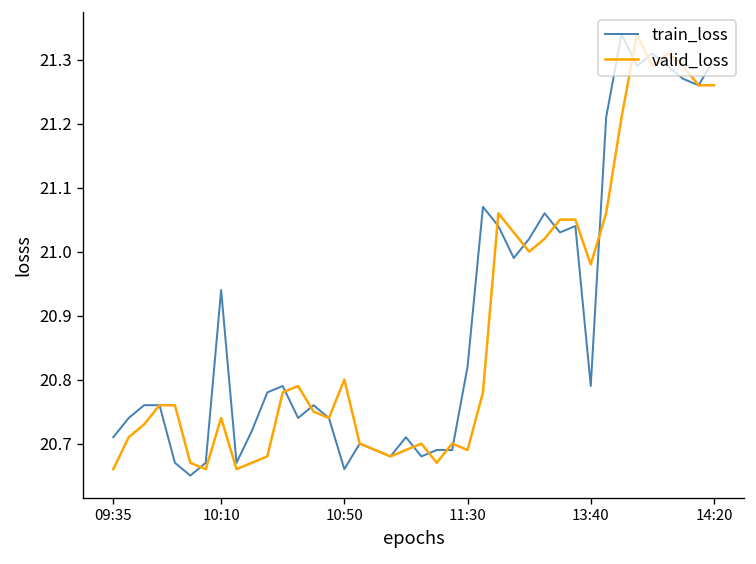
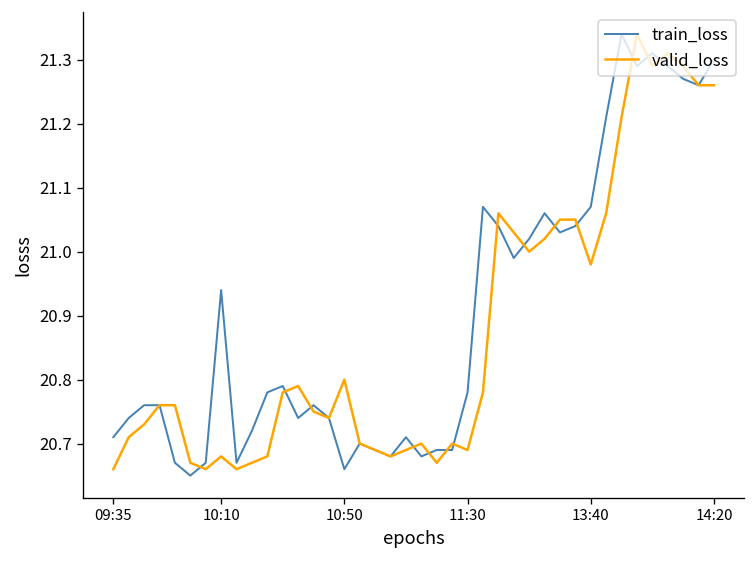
  {
    "train_loss": {
      "09:35": 20.71,
      "10:10": 20.94,
      "10:50": 20.66,
-     "11:30": 20.82,
-     "13:40": 20.79
+     "11:30": 20.78,
+     "13:40": 21.07
    },
    "valid_loss": {
      "09:35": 20.66,
-     "10:10": 20.74,
+     "10:10": 20.68,
      "10:50": 20.80,
      "11:30": 20.69,
      "13:40": 20.98,
      "14:20": 21.26
    }
  }
